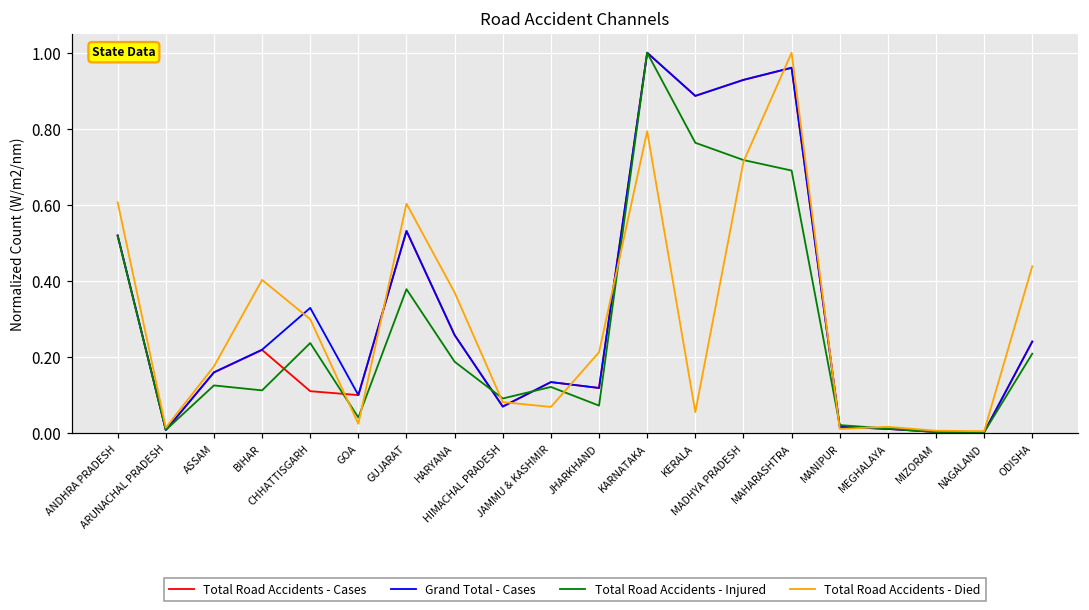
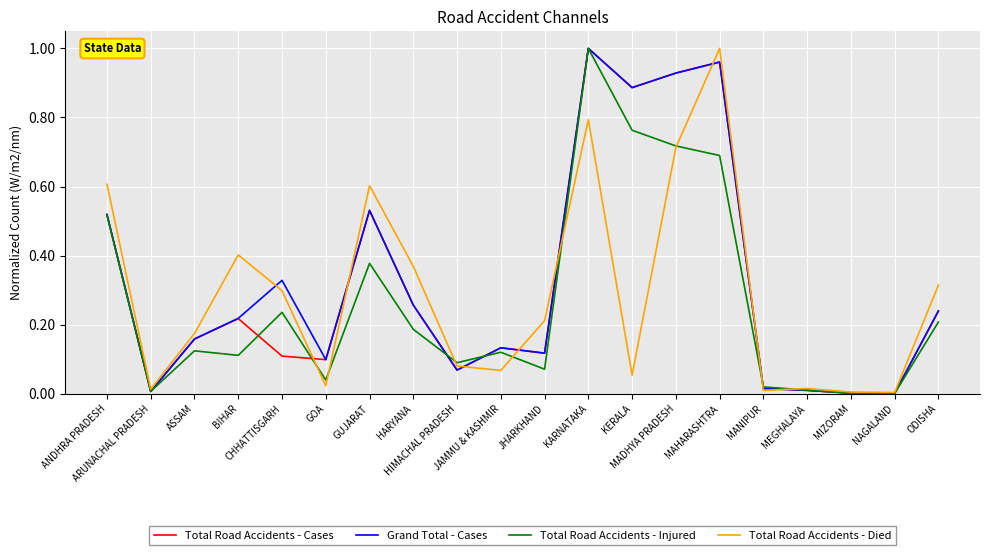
  {
    "Total Road Accidents - Cases": {
      "CHHATTISGARH": 0.11
    },
    "Grand Total - Cases": {
      "CHHATTISGARH": 0.33
    },
    "Total Road Accidents - Injured": {
      "ASSAM": 0.12,
      "BIHAR": 0.11,
      "CHHATTISGARH": 0.24,
      "GOA": 0.04,
      "GUJARAT": 0.38,
      "HARYANA": 0.19,
      "HIMACHAL PRADESH": 0.09,
      "JAMMU & KASHMIR": 0.12,
      "JHARKHAND": 0.07,
      "KERALA": 0.76,
      "MAHARASHTRA": 0.69,
      "ODISHA": 0.21
    },
    "Total Road Accidents - Died": {
      "ANDHRA PRADESH": 0.61,
      "ASSAM": 0.17,
      "BIHAR": 0.40,
      "CHHATTISGARH": 0.30,
      "GOA": 0.02,
      "GUJARAT": 0.60,
      "HARYANA": 0.37,
      "HIMACHAL PRADESH": 0.08,
      "JAMMU & KASHMIR": 0.07,
      "JHARKHAND": 0.21,
      "KARNATAKA": 0.79,
      "KERALA": 0.05,
      "MAHARASHTRA": 1.00,
-     "ODISHA": 0.44
+     "ODISHA": 0.31
    }
  }
